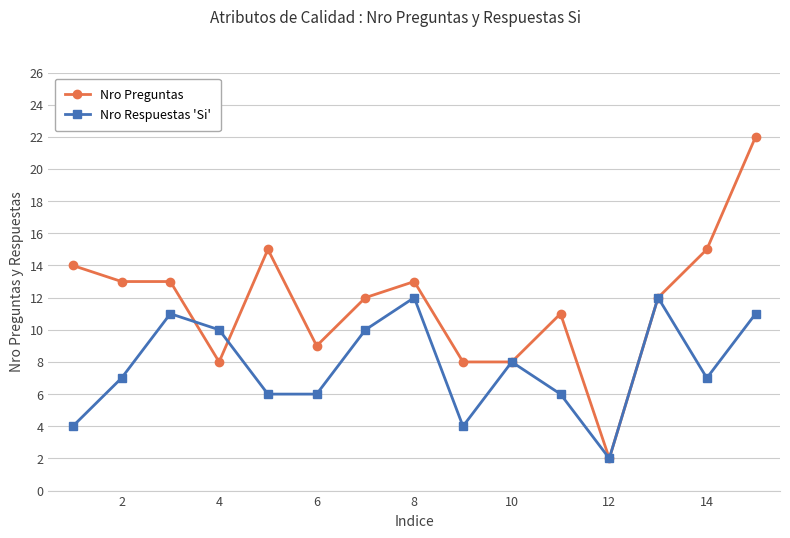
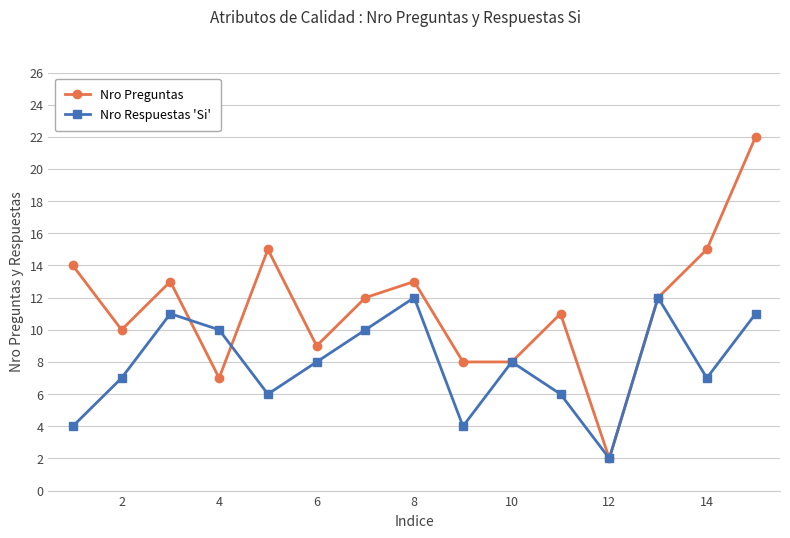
  {
    "Nro Preguntas": {
-     "2": 13,
-     "4": 8,
+     "2": 10,
+     "4": 7,
      "6": 9,
      "8": 13,
      "14": 15
    },
    "Nro Respuestas 'Si'": {
      "2": 7,
      "4": 10,
-     "6": 6,
+     "6": 8,
      "8": 12,
      "14": 7
    }
  }
